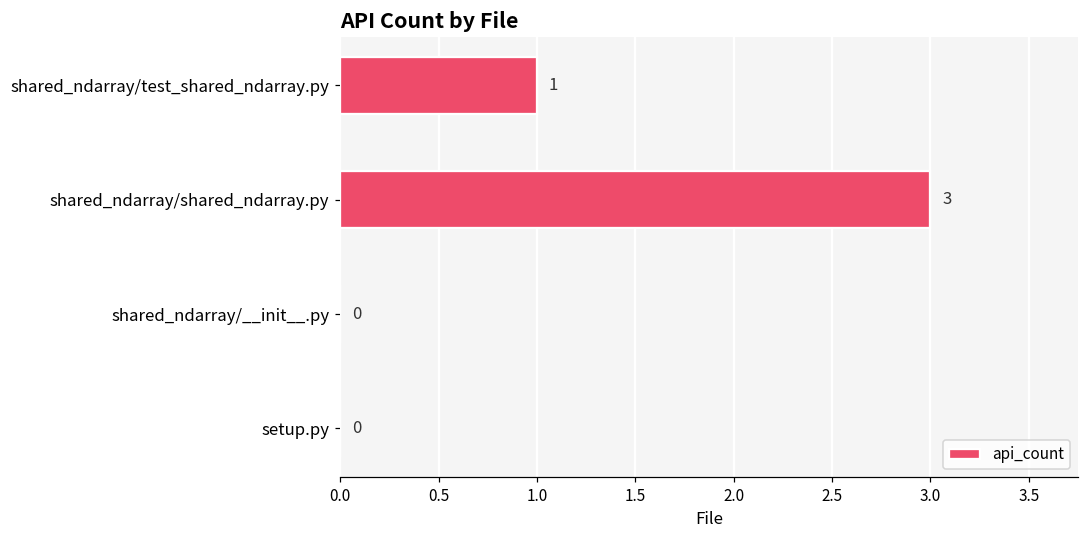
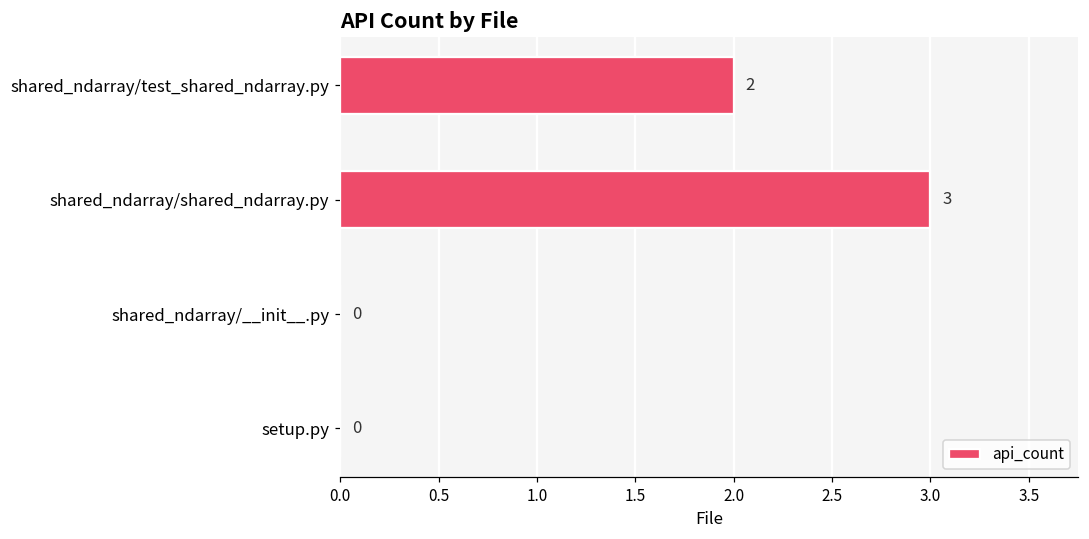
  {
-   "shared_ndarray/test_shared_ndarray.py": 1,
+   "shared_ndarray/test_shared_ndarray.py": 2,
    "shared_ndarray/shared_ndarray.py": 3,
    "shared_ndarray/__init__.py": 0,
    "setup.py": 0
  }
